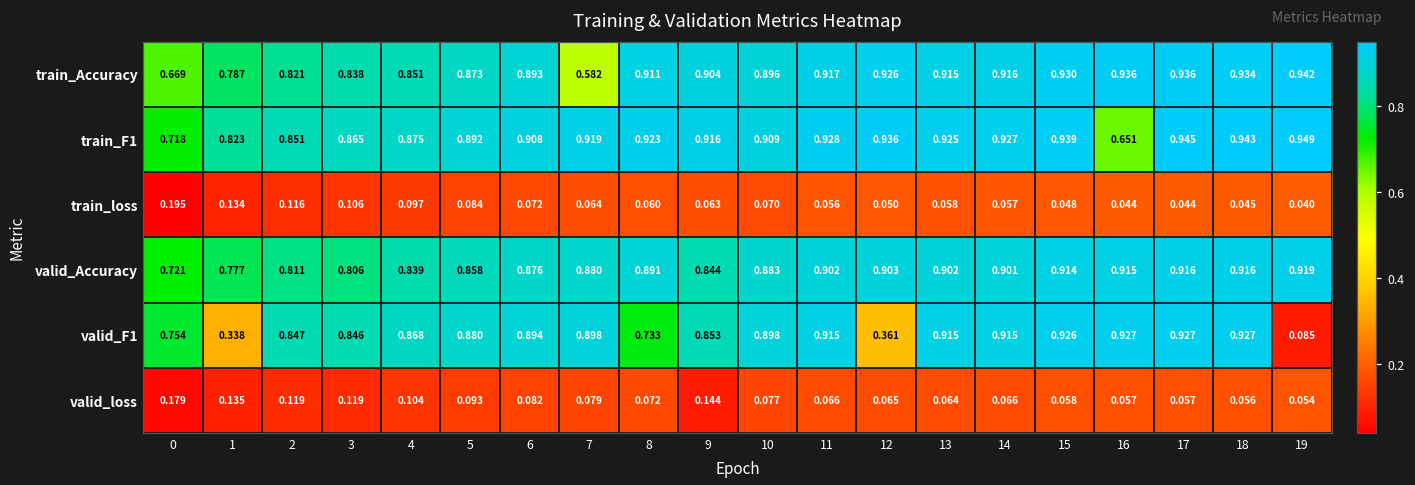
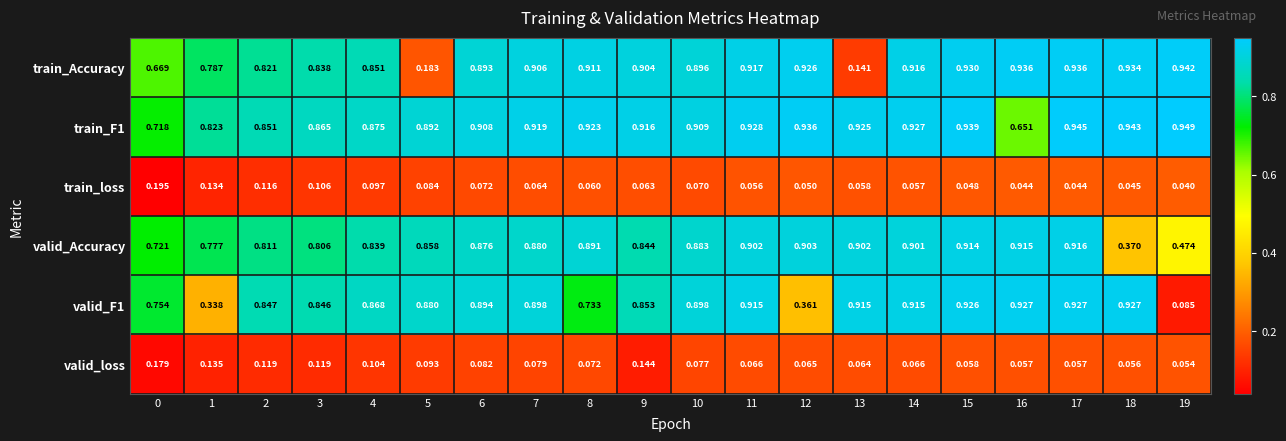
  {
    "train_Accuracy": {
      "0": 0.669,
      "1": 0.787,
      "2": 0.821,
      "3": 0.838,
      "4": 0.851,
-     "5": 0.873,
+     "5": 0.183,
      "6": 0.893,
-     "7": 0.582,
+     "7": 0.906,
      "8": 0.911,
      "9": 0.904,
      "10": 0.896,
      "11": 0.917,
      "12": 0.926,
-     "13": 0.915,
+     "13": 0.141,
      "14": 0.916,
      "15": 0.930,
      "16": 0.936,
      "17": 0.936,
      "18": 0.934,
      "19": 0.942
    },
    "train_F1": {
      "0": 0.718,
      "1": 0.823,
      "2": 0.851,
      "3": 0.865,
      "4": 0.875,
      "5": 0.892,
      "6": 0.908,
      "7": 0.919,
      "8": 0.923,
      "9": 0.916,
      "10": 0.909,
      "11": 0.928,
      "12": 0.936,
      "13": 0.925,
      "14": 0.927,
      "15": 0.939,
      "16": 0.651,
      "17": 0.945,
      "18": 0.943,
      "19": 0.949
    },
    "train_loss": {
      "0": 0.195,
      "1": 0.134,
      "2": 0.116,
      "3": 0.106,
      "4": 0.097,
      "5": 0.084,
      "6": 0.072,
      "7": 0.064,
      "8": 0.060,
      "9": 0.063,
      "10": 0.070,
      "11": 0.056,
      "12": 0.050,
      "13": 0.058,
      "14": 0.057,
      "15": 0.048,
      "16": 0.044,
      "17": 0.044,
      "18": 0.045,
      "19": 0.040
    },
    "valid_Accuracy": {
      "0": 0.721,
      "1": 0.777,
      "2": 0.811,
      "3": 0.806,
      "4": 0.839,
      "5": 0.858,
      "6": 0.876,
      "7": 0.880,
      "8": 0.891,
      "9": 0.844,
      "10": 0.883,
      "11": 0.902,
      "12": 0.903,
      "13": 0.902,
      "14": 0.901,
      "15": 0.914,
      "16": 0.915,
      "17": 0.916,
-     "18": 0.916,
-     "19": 0.919
+     "18": 0.370,
+     "19": 0.474
    },
    "valid_F1": {
      "0": 0.754,
      "1": 0.338,
      "2": 0.847,
      "3": 0.846,
      "4": 0.868,
      "5": 0.880,
      "6": 0.894,
      "7": 0.898,
      "8": 0.733,
      "9": 0.853,
      "10": 0.898,
      "11": 0.915,
      "12": 0.361,
      "13": 0.915,
      "14": 0.915,
      "15": 0.926,
      "16": 0.927,
      "17": 0.927,
      "18": 0.927,
      "19": 0.085
    },
    "valid_loss": {
      "0": 0.179,
      "1": 0.135,
      "2": 0.119,
      "3": 0.119,
      "4": 0.104,
      "5": 0.093,
      "6": 0.082,
      "7": 0.079,
      "8": 0.072,
      "9": 0.144,
      "10": 0.077,
      "11": 0.066,
      "12": 0.065,
      "13": 0.064,
      "14": 0.066,
      "15": 0.058,
      "16": 0.057,
      "17": 0.057,
      "18": 0.056,
      "19": 0.054
    }
  }
